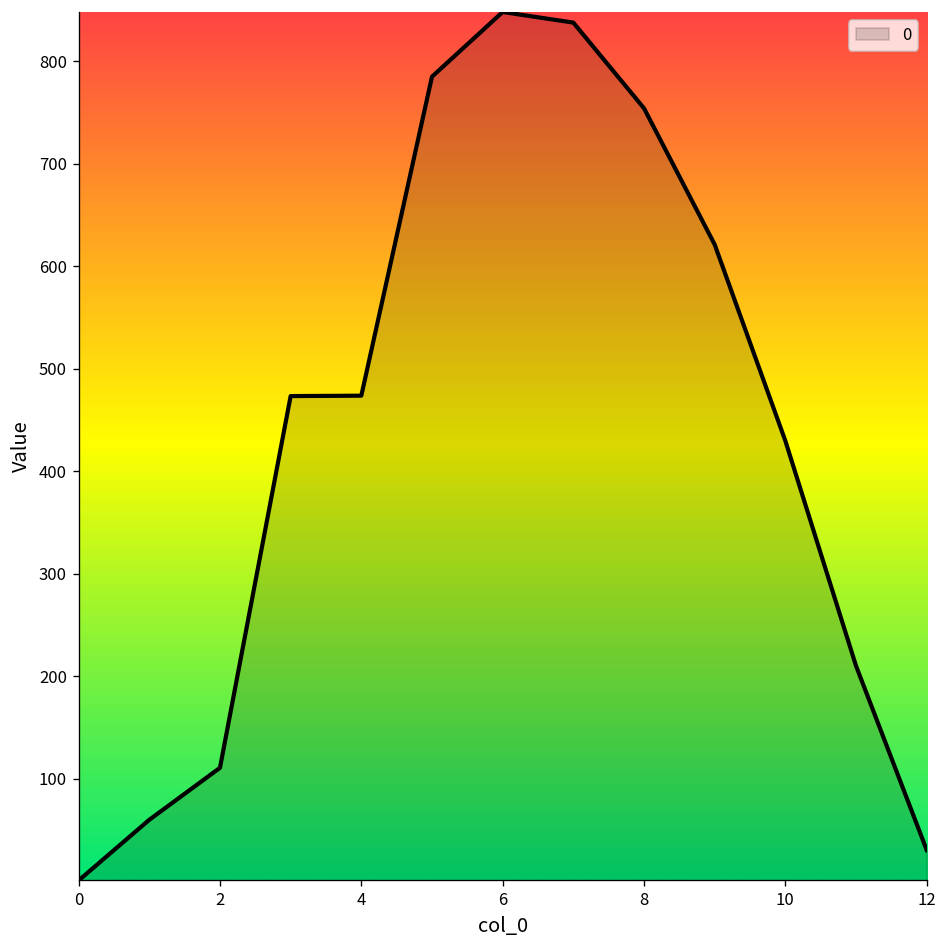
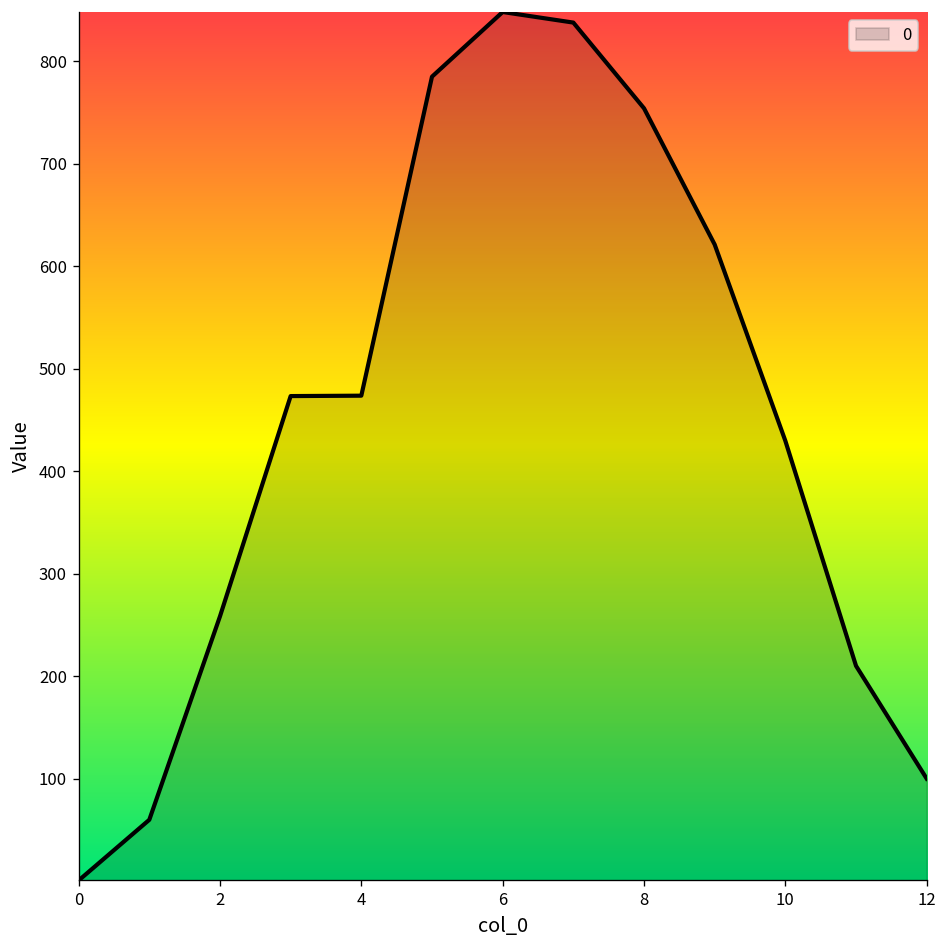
  {
    "0": 0,
-   "2": 110,
+   "2": 260,
    "4": 470,
    "6": 850,
    "8": 750,
    "10": 430,
-   "12": 30
+   "12": 100
  }
